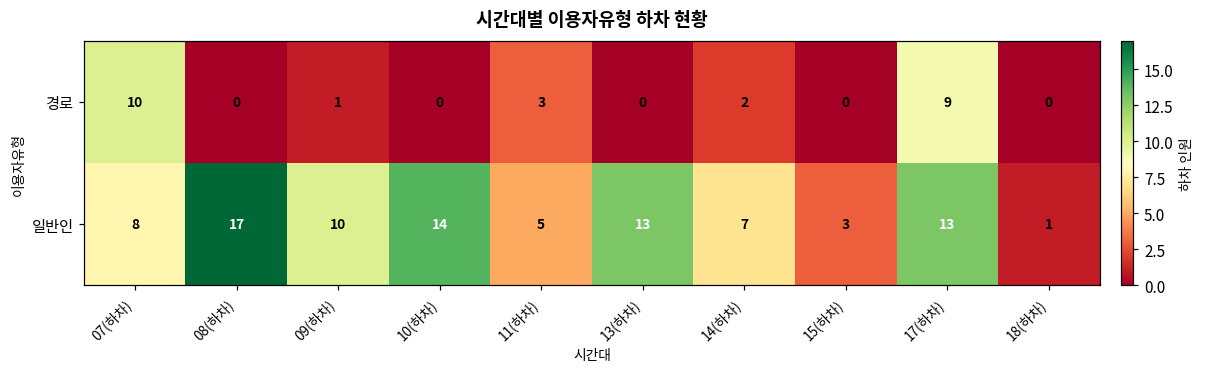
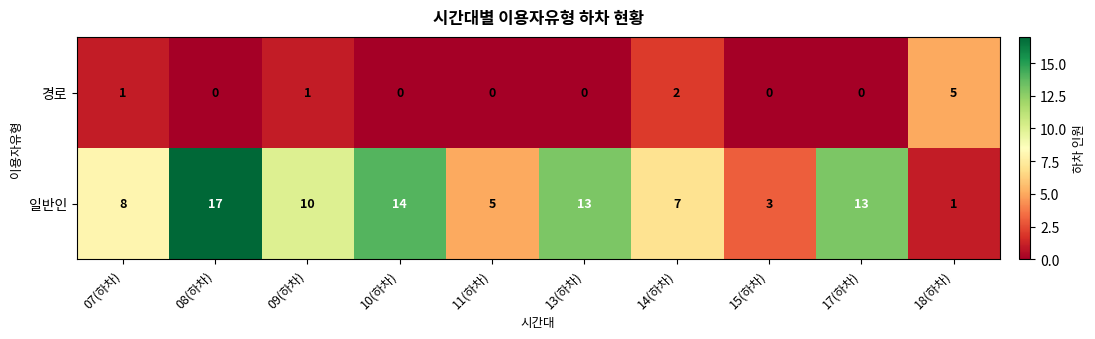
  {
    "경로": {
-     "07(하차)": 10,
+     "07(하차)": 1,
      "08(하차)": 0,
      "09(하차)": 1,
      "10(하차)": 0,
-     "11(하차)": 3,
+     "11(하차)": 0,
      "13(하차)": 0,
      "14(하차)": 2,
      "15(하차)": 0,
-     "17(하차)": 9,
-     "18(하차)": 0
+     "17(하차)": 0,
+     "18(하차)": 5
    },
    "일반인": {
      "07(하차)": 8,
      "08(하차)": 17,
      "09(하차)": 10,
      "10(하차)": 14,
      "11(하차)": 5,
      "13(하차)": 13,
      "14(하차)": 7,
      "15(하차)": 3,
      "17(하차)": 13,
      "18(하차)": 1
    }
  }
